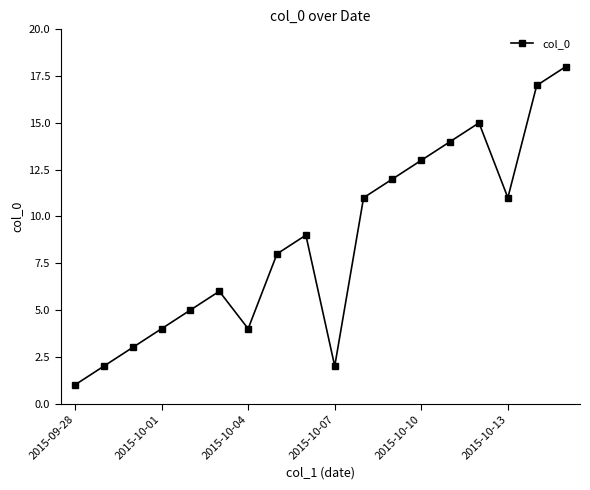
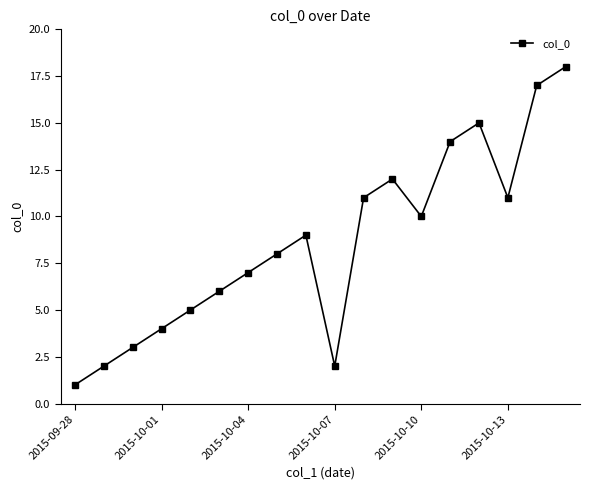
  {
    "2015-09-28": 1,
    "2015-10-01": 4,
-   "2015-10-04": 4,
+   "2015-10-04": 7,
    "2015-10-07": 2,
-   "2015-10-10": 13,
+   "2015-10-10": 10,
    "2015-10-13": 11
  }
